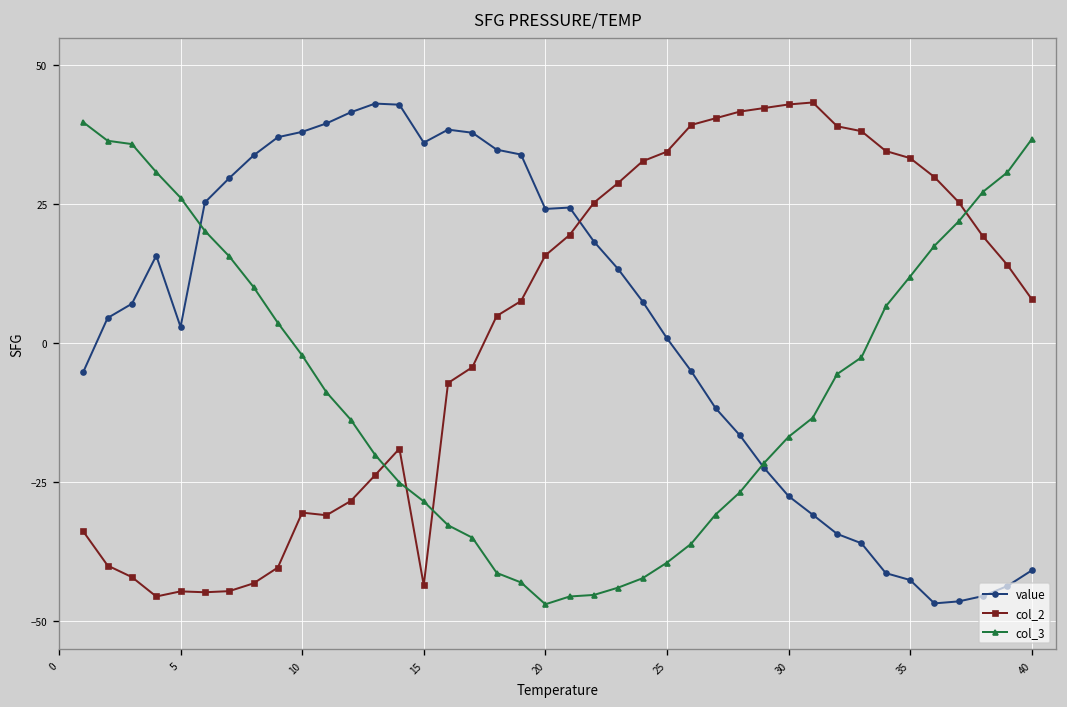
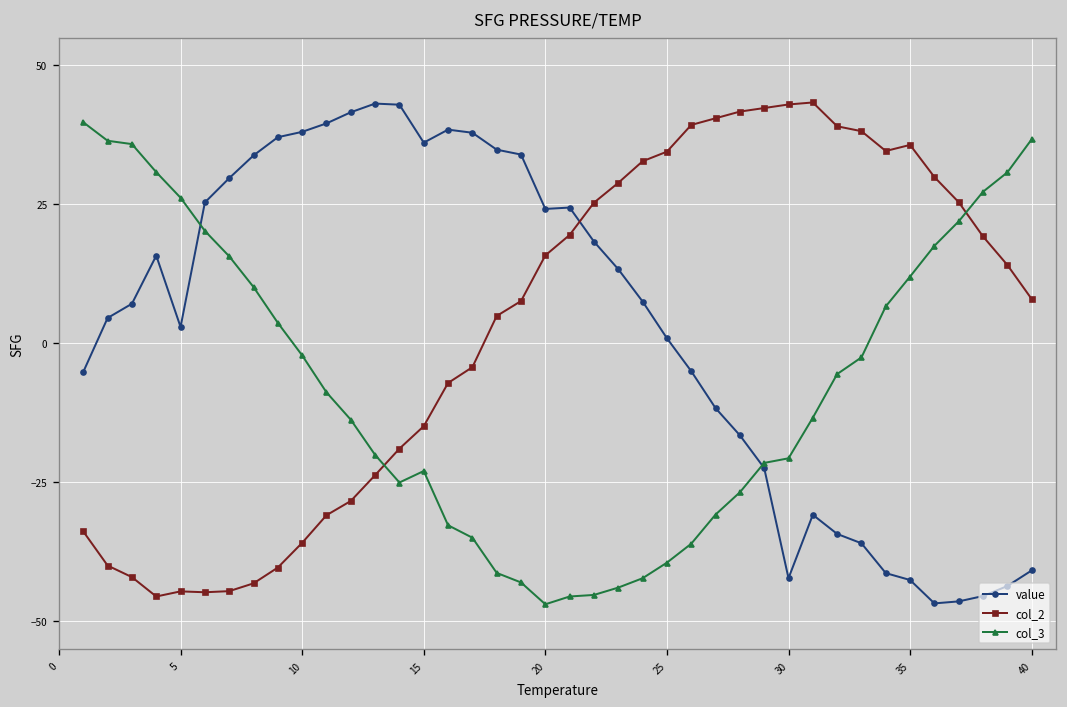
  {
    "value": {
      "5": 3,
      "10": 38,
      "15": 36,
      "20": 24,
      "25": 1,
-     "30": -27,
+     "30": -42,
      "35": -43,
      "40": -41
    },
    "col_2": {
      "5": -45,
-     "10": -30,
-     "15": -43,
+     "10": -36,
+     "15": -15,
      "20": 16,
      "25": 34,
      "30": 43,
-     "35": 33,
+     "35": 36,
      "40": 8
    },
    "col_3": {
      "5": 26,
      "10": -2,
-     "15": -28,
+     "15": -23,
      "20": -47,
      "25": -39,
-     "30": -17,
+     "30": -21,
      "35": 12,
      "40": 37
    }
  }
